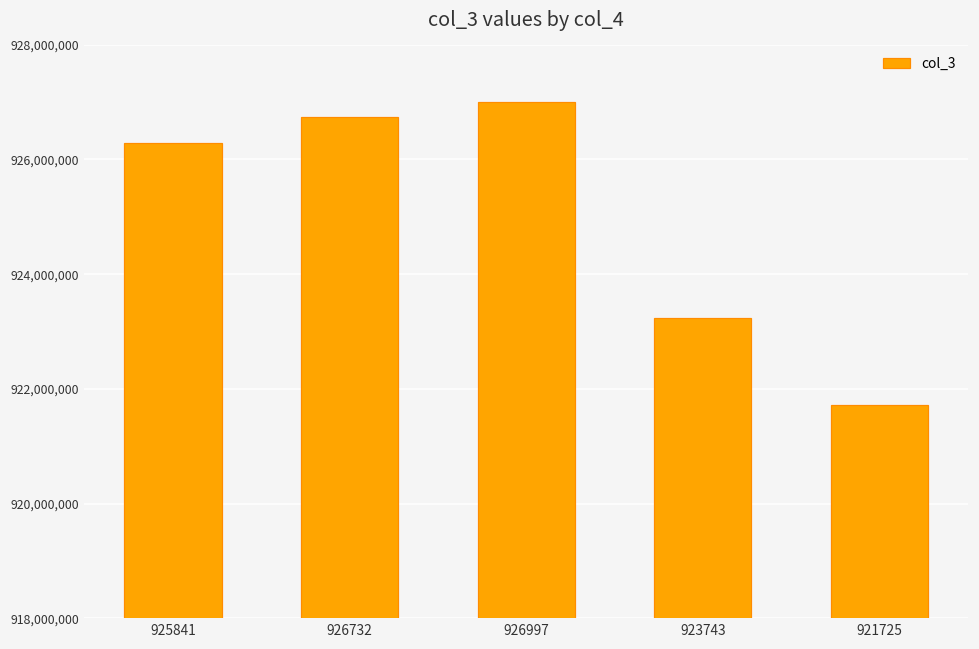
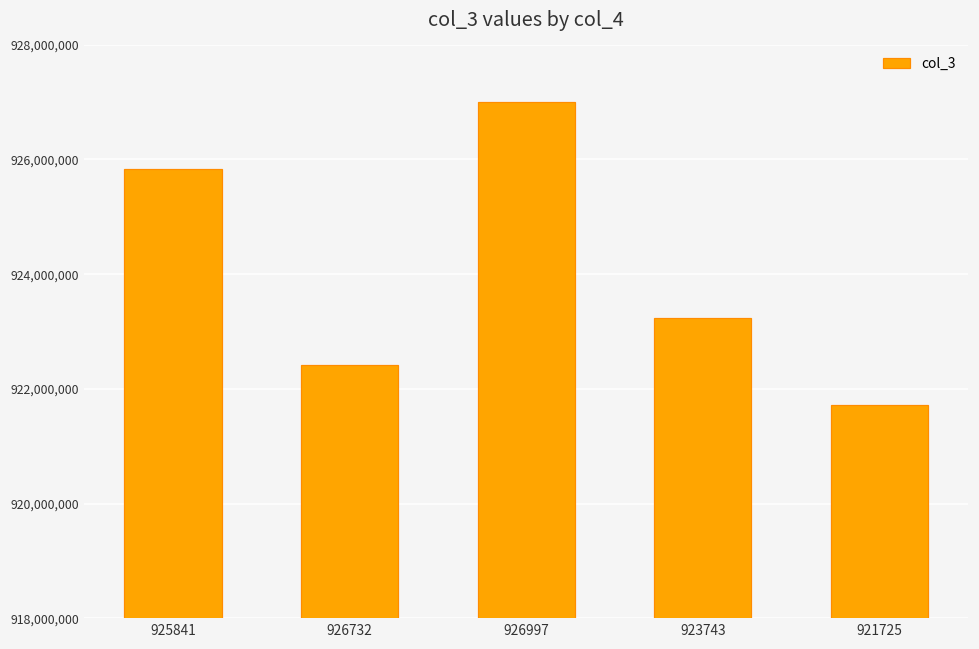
  {
-   "925841": "926,300,000",
-   "926732": "926,700,000",
+   "925841": "925,800,000",
+   "926732": "922,400,000",
    "926997": "927,000,000",
    "923743": "923,200,000",
    "921725": "921,700,000"
  }
